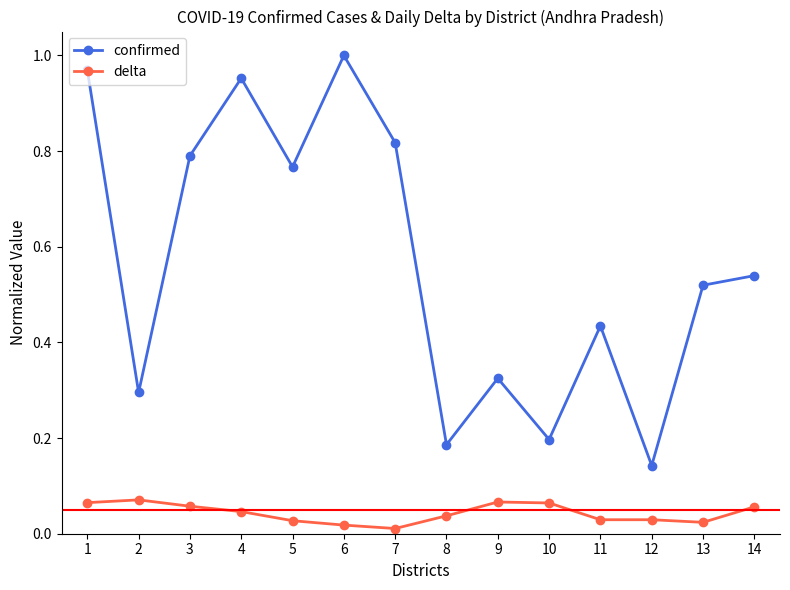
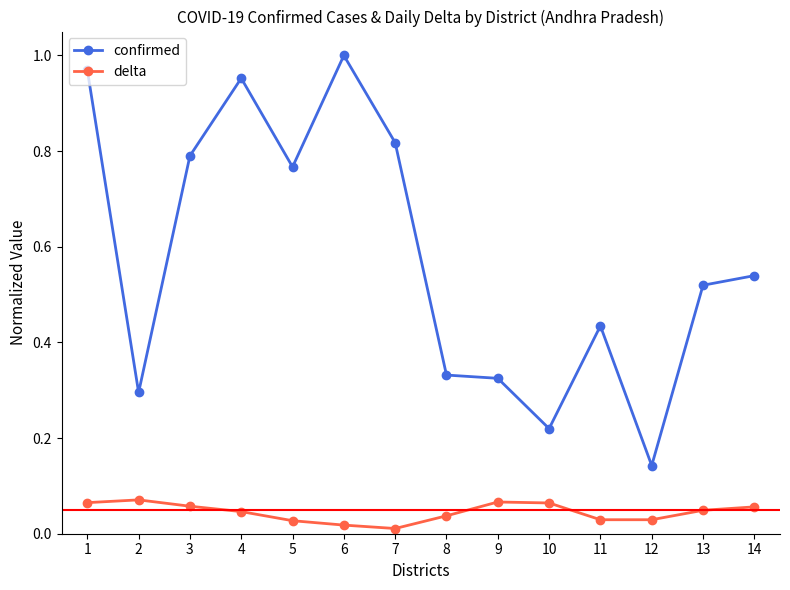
  {
    "confirmed": {
      "2": 0.30,
      "3": 0.79,
      "4": 0.95,
      "5": 0.77,
      "6": 1.00,
      "7": 0.82,
-     "8": 0.19,
+     "8": 0.33,
      "9": 0.32,
-     "10": 0.20,
+     "10": 0.22,
      "11": 0.43,
      "12": 0.14,
      "13": 0.52,
      "14": 0.54
    },
    "delta": {
      "1": 0.06,
      "2": 0.07,
      "3": 0.06,
      "4": 0.05,
      "5": 0.03,
      "6": 0.02,
      "7": 0.01,
      "8": 0.04,
      "9": 0.07,
      "10": 0.06,
      "11": 0.03,
      "12": 0.03,
-     "13": 0.02,
+     "13": 0.05,
      "14": 0.06
    }
  }
